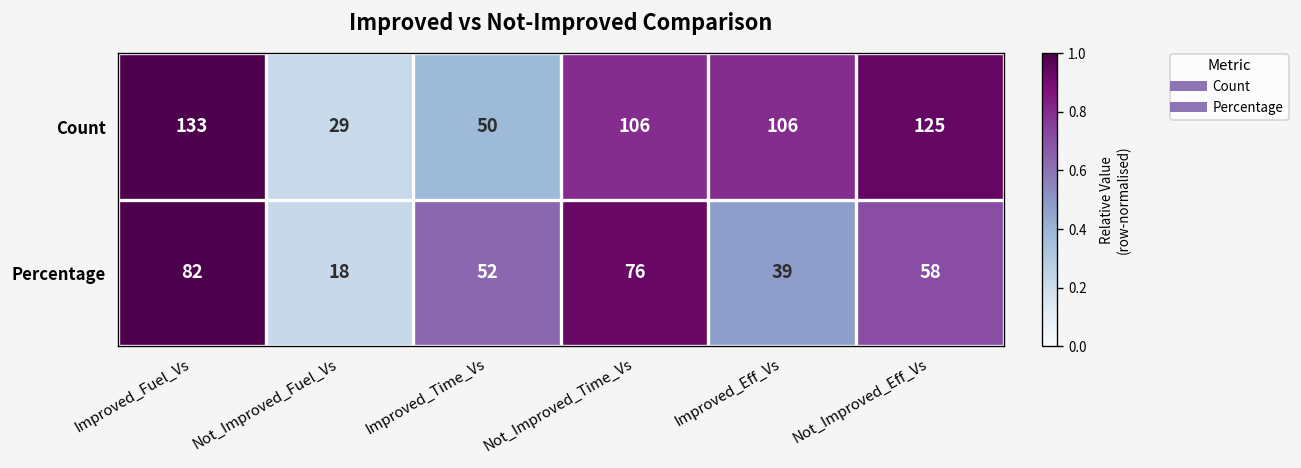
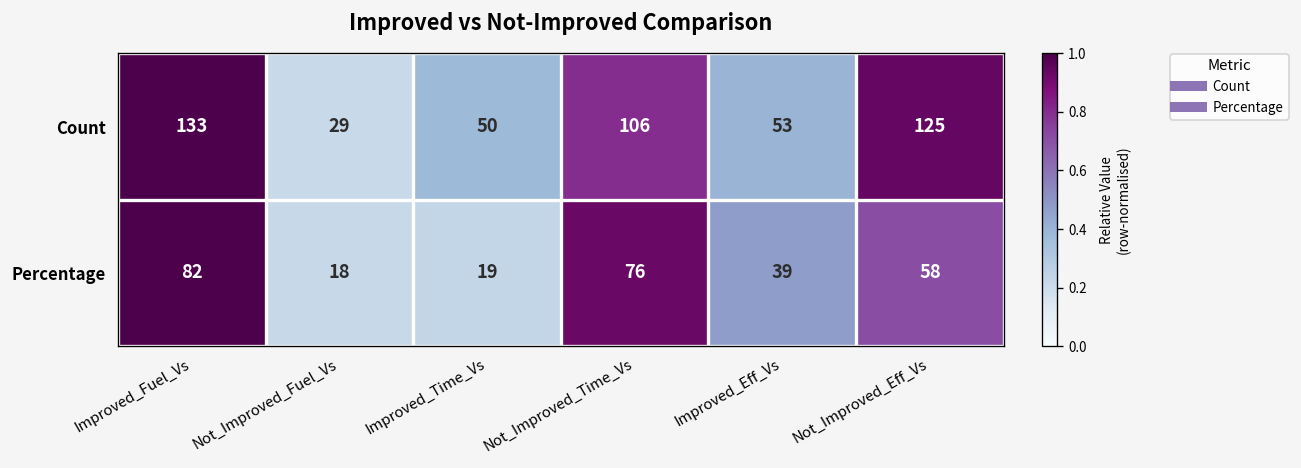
  {
    "Count": {
      "Improved_Fuel_Vs": 133,
      "Not_Improved_Fuel_Vs": 29,
      "Improved_Time_Vs": 50,
      "Not_Improved_Time_Vs": 106,
-     "Improved_Eff_Vs": 106,
+     "Improved_Eff_Vs": 53,
      "Not_Improved_Eff_Vs": 125
    },
    "Percentage": {
      "Improved_Fuel_Vs": 82,
      "Not_Improved_Fuel_Vs": 18,
-     "Improved_Time_Vs": 52,
+     "Improved_Time_Vs": 19,
      "Not_Improved_Time_Vs": 76,
      "Improved_Eff_Vs": 39,
      "Not_Improved_Eff_Vs": 58
    }
  }
